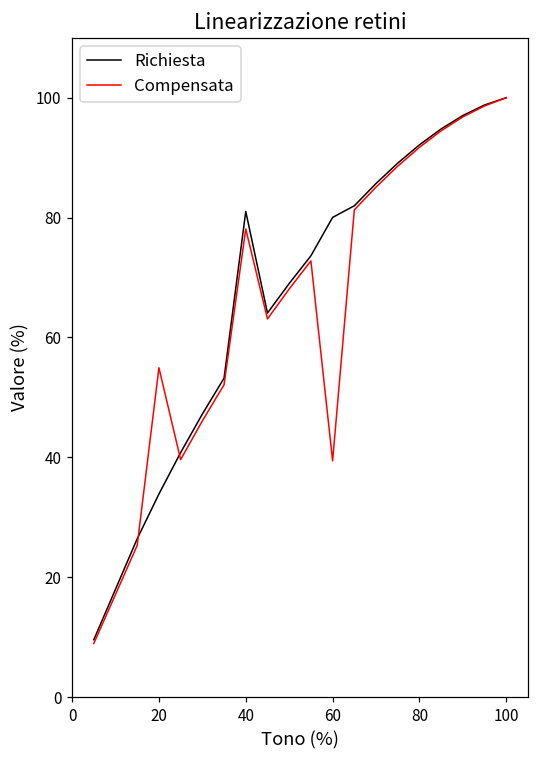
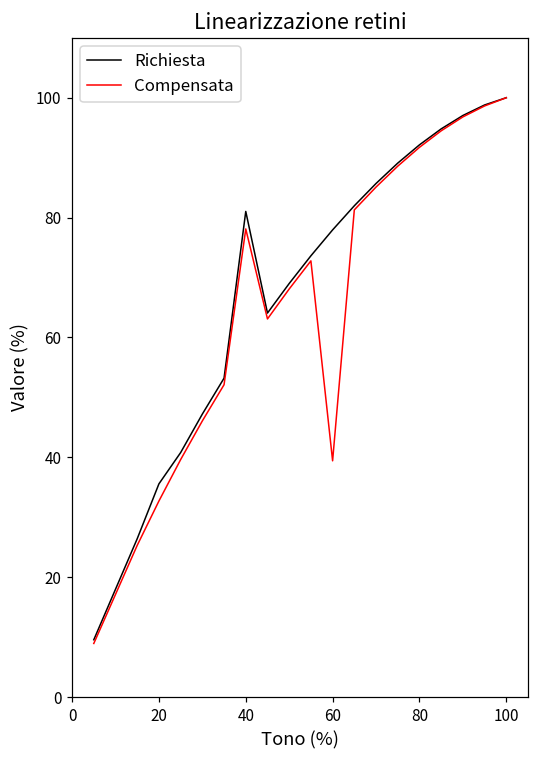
  {
    "Richiesta": {
-     "20": 34,
+     "20": 36,
      "40": 81,
-     "60": 80
+     "60": 78
    },
    "Compensata": {
-     "20": 55,
+     "20": 33,
      "40": 78,
      "60": 39
    }
  }
